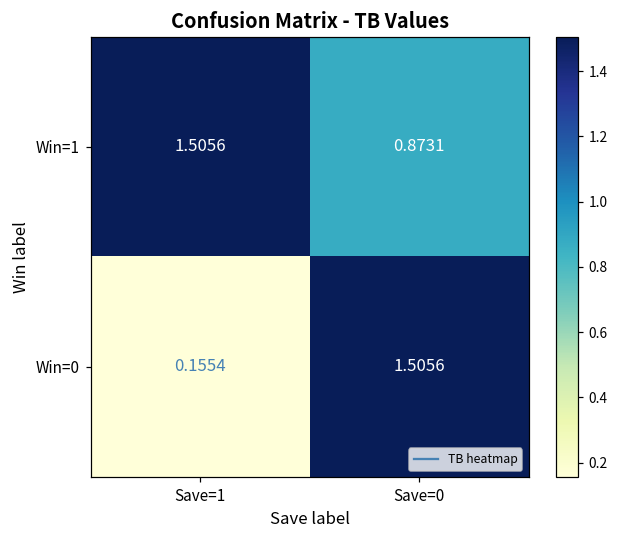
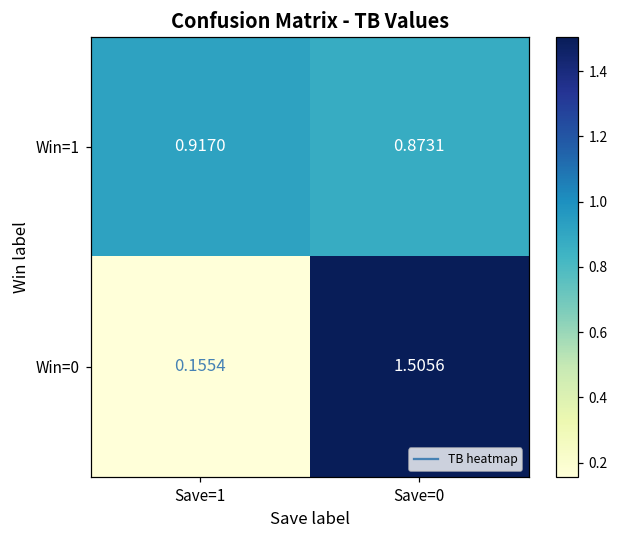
  {
    "Win=1": {
-     "Save=1": 1.5056,
+     "Save=1": 0.9170,
      "Save=0": 0.8731
    },
    "Win=0": {
      "Save=1": 0.1554,
      "Save=0": 1.5056
    }
  }
